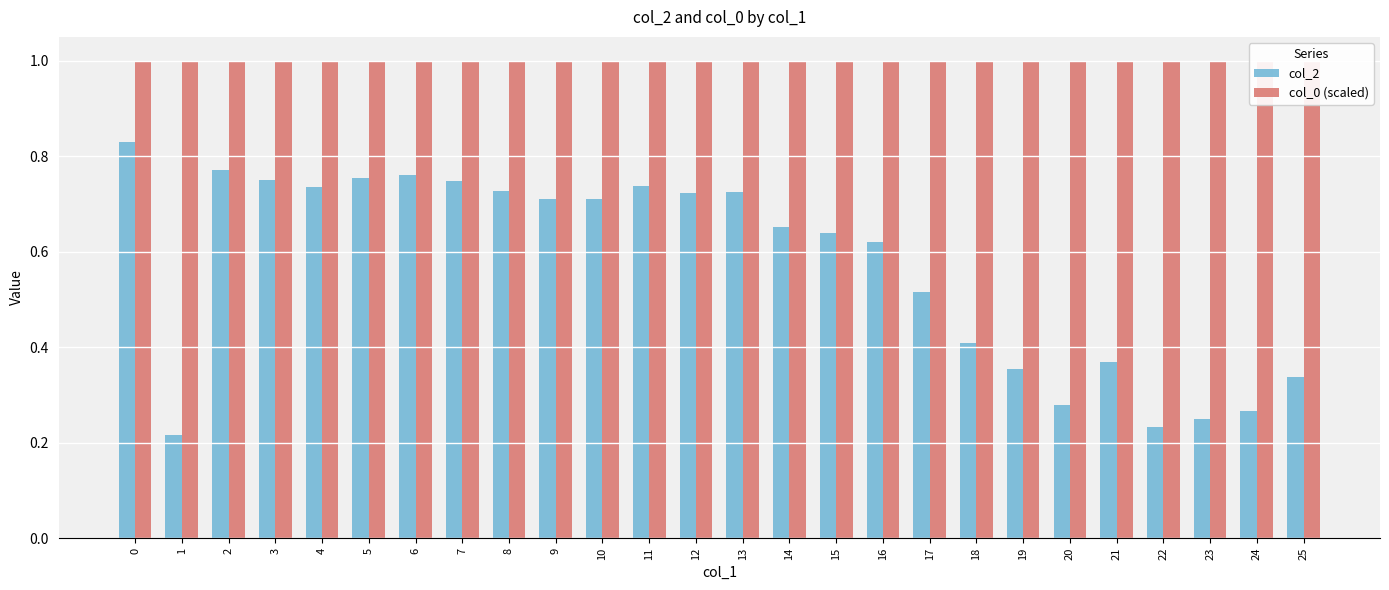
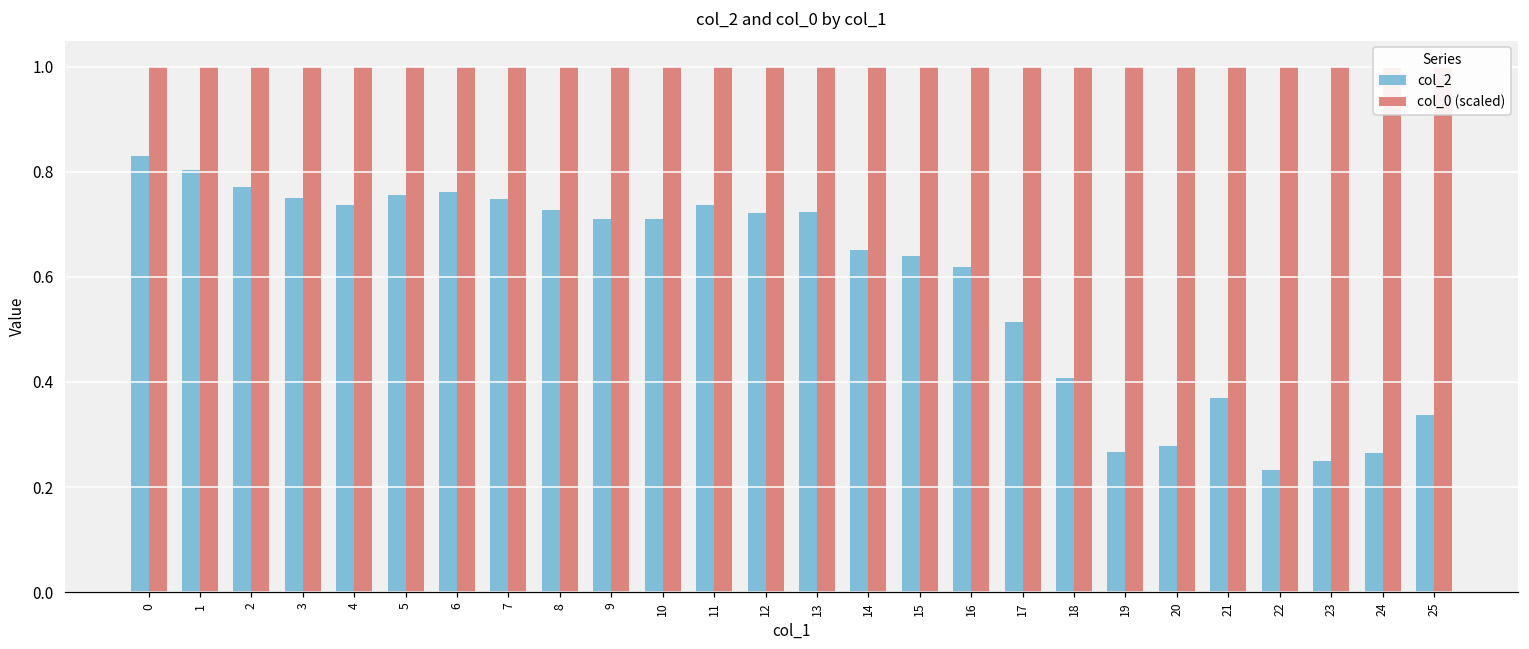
  {
    "col_2": {
      "0": 0.83,
-     "1": 0.22,
+     "1": 0.80,
      "2": 0.77,
      "3": 0.75,
      "4": 0.74,
      "5": 0.76,
      "6": 0.76,
      "7": 0.75,
      "8": 0.73,
      "9": 0.71,
      "10": 0.71,
      "11": 0.74,
      "12": 0.72,
      "13": 0.72,
      "14": 0.65,
      "15": 0.64,
      "16": 0.62,
      "17": 0.51,
      "18": 0.41,
-     "19": 0.35,
+     "19": 0.27,
      "20": 0.28,
      "21": 0.37,
      "22": 0.23,
      "23": 0.25,
      "24": 0.27,
      "25": 0.34
    },
    "col_0 (scaled)": {
      "0": 1.00,
      "1": 1.00,
      "2": 1.00,
      "3": 1.00,
      "4": 1.00,
      "5": 1.00,
      "6": 1.00,
      "7": 1.00,
      "8": 1.00,
      "9": 1.00,
      "10": 1.00,
      "11": 1.00,
      "12": 1.00,
      "13": 1.00,
      "14": 1.00,
      "15": 1.00,
      "16": 1.00,
      "17": 1.00,
      "18": 1.00,
      "19": 1.00,
      "20": 1.00,
      "21": 1.00,
      "22": 1.00,
      "23": 1.00
    }
  }
